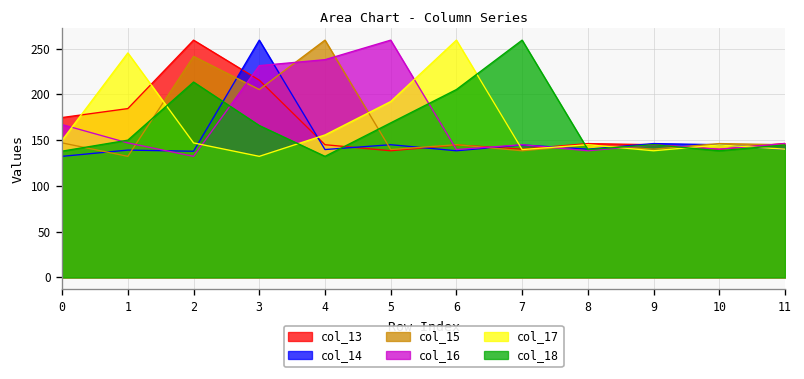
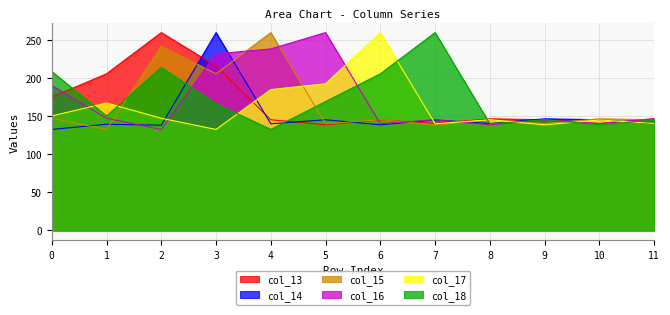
  {
    "col_13": {
      "0": 170,
-     "1": 180,
+     "1": 210,
      "2": 260,
      "3": 220,
      "4": 150
    },
    "col_14": {
      "0": 130,
      "1": 140,
      "2": 140,
      "3": 260,
      "4": 140,
      "5": 150
    },
    "col_15": {
      "1": 130,
      "2": 240,
      "3": 210,
      "4": 260
    },
    "col_16": {
-     "0": 170,
+     "0": 190,
      "2": 130,
      "3": 230,
      "4": 240,
      "5": 260
    },
    "col_17": {
-     "1": 250,
+     "1": 170,
      "2": 150,
      "3": 130,
-     "4": 160,
+     "4": 180,
      "5": 190,
      "6": 260
    },
    "col_18": {
-     "0": 140,
+     "0": 210,
      "2": 210,
      "3": 170,
      "4": 130,
      "5": 170,
      "6": 210,
      "7": 260
    }
  }
